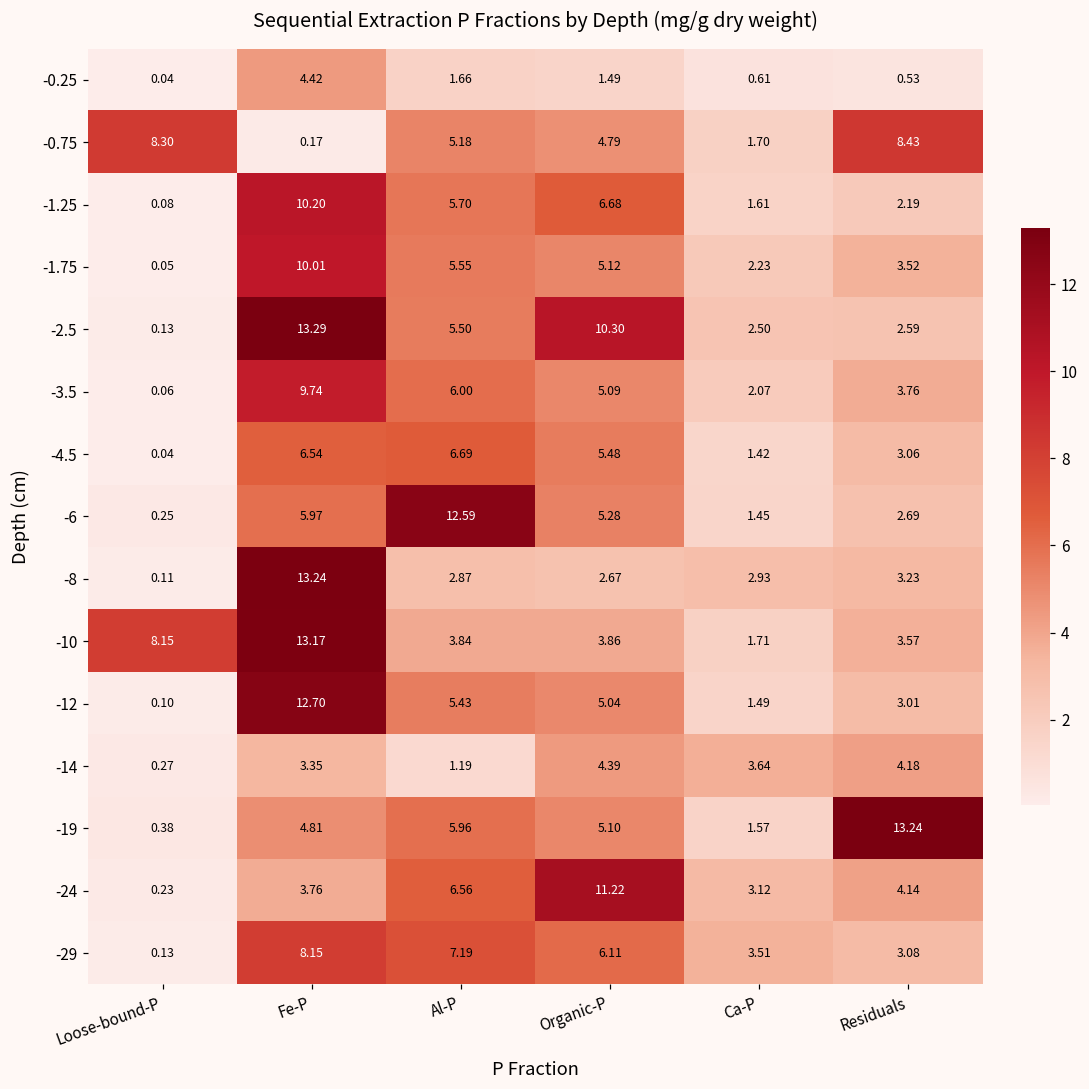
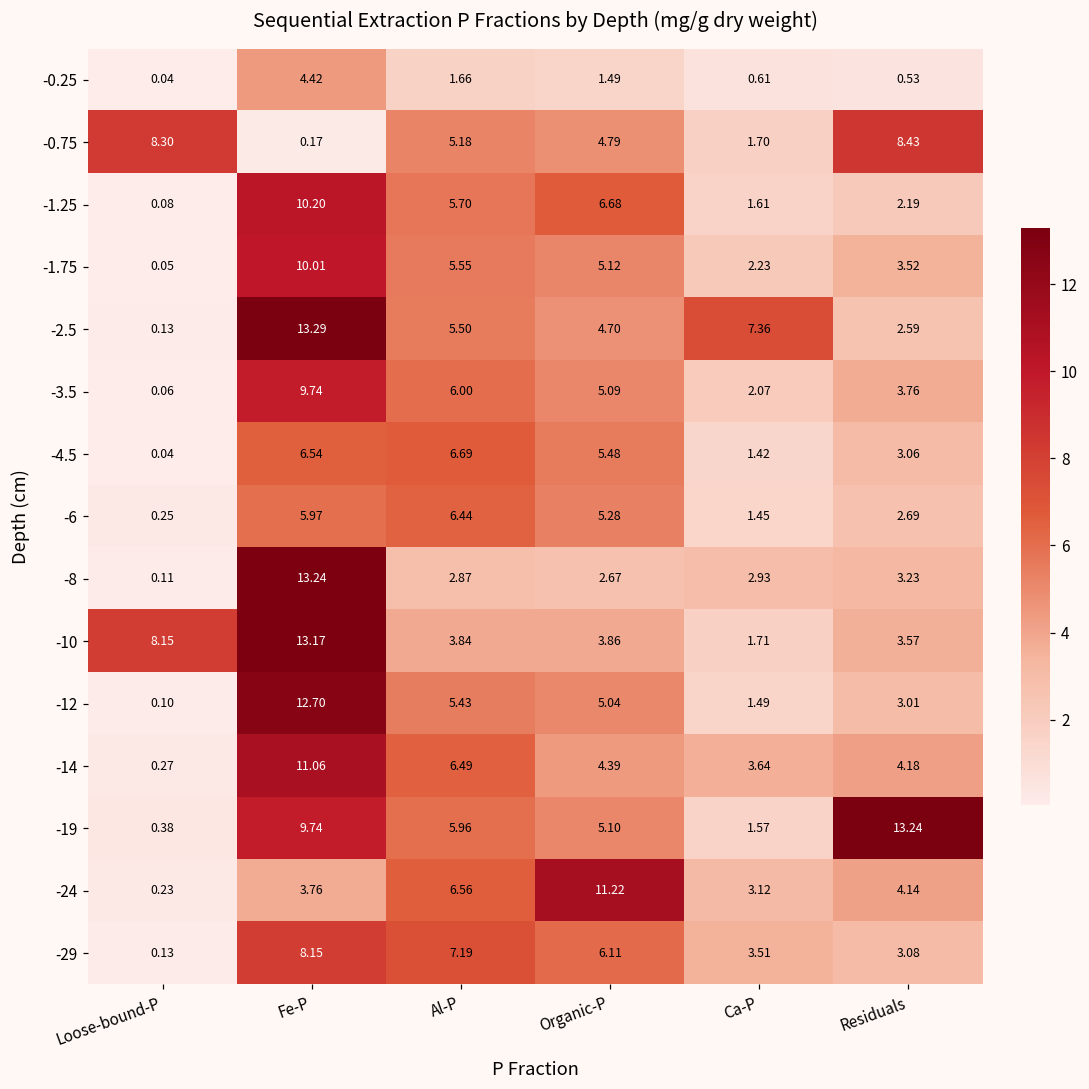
  {
    "-0.25": {
      "Loose-bound-P": 0.04,
      "Fe-P": 4.42,
      "Al-P": 1.66,
      "Organic-P": 1.49,
      "Ca-P": 0.61,
      "Residuals": 0.53
    },
    "-0.75": {
      "Loose-bound-P": 8.30,
      "Fe-P": 0.17,
      "Al-P": 5.18,
      "Organic-P": 4.79,
      "Ca-P": 1.70,
      "Residuals": 8.43
    },
    "-1.25": {
      "Loose-bound-P": 0.08,
      "Fe-P": 10.20,
      "Al-P": 5.70,
      "Organic-P": 6.68,
      "Ca-P": 1.61,
      "Residuals": 2.19
    },
    "-1.75": {
      "Loose-bound-P": 0.05,
      "Fe-P": 10.01,
      "Al-P": 5.55,
      "Organic-P": 5.12,
      "Ca-P": 2.23,
      "Residuals": 3.52
    },
    "-2.5": {
      "Loose-bound-P": 0.13,
      "Fe-P": 13.29,
      "Al-P": 5.50,
-     "Organic-P": 10.30,
-     "Ca-P": 2.50,
+     "Organic-P": 4.70,
+     "Ca-P": 7.36,
      "Residuals": 2.59
    },
    "-3.5": {
      "Loose-bound-P": 0.06,
      "Fe-P": 9.74,
      "Al-P": 6.00,
      "Organic-P": 5.09,
      "Ca-P": 2.07,
      "Residuals": 3.76
    },
    "-4.5": {
      "Loose-bound-P": 0.04,
      "Fe-P": 6.54,
      "Al-P": 6.69,
      "Organic-P": 5.48,
      "Ca-P": 1.42,
      "Residuals": 3.06
    },
    "-6": {
      "Loose-bound-P": 0.25,
      "Fe-P": 5.97,
-     "Al-P": 12.59,
+     "Al-P": 6.44,
      "Organic-P": 5.28,
      "Ca-P": 1.45,
      "Residuals": 2.69
    },
    "-8": {
      "Loose-bound-P": 0.11,
      "Fe-P": 13.24,
      "Al-P": 2.87,
      "Organic-P": 2.67,
      "Ca-P": 2.93,
      "Residuals": 3.23
    },
    "-10": {
      "Loose-bound-P": 8.15,
      "Fe-P": 13.17,
      "Al-P": 3.84,
      "Organic-P": 3.86,
      "Ca-P": 1.71,
      "Residuals": 3.57
    },
    "-12": {
      "Loose-bound-P": 0.10,
      "Fe-P": 12.70,
      "Al-P": 5.43,
      "Organic-P": 5.04,
      "Ca-P": 1.49,
      "Residuals": 3.01
    },
    "-14": {
      "Loose-bound-P": 0.27,
-     "Fe-P": 3.35,
-     "Al-P": 1.19,
+     "Fe-P": 11.06,
+     "Al-P": 6.49,
      "Organic-P": 4.39,
      "Ca-P": 3.64,
      "Residuals": 4.18
    },
    "-19": {
      "Loose-bound-P": 0.38,
-     "Fe-P": 4.81,
+     "Fe-P": 9.74,
      "Al-P": 5.96,
      "Organic-P": 5.10,
      "Ca-P": 1.57,
      "Residuals": 13.24
    },
    "-24": {
      "Loose-bound-P": 0.23,
      "Fe-P": 3.76,
      "Al-P": 6.56,
      "Organic-P": 11.22,
      "Ca-P": 3.12,
      "Residuals": 4.14
    },
    "-29": {
      "Loose-bound-P": 0.13,
      "Fe-P": 8.15,
      "Al-P": 7.19,
      "Organic-P": 6.11,
      "Ca-P": 3.51,
      "Residuals": 3.08
    }
  }
